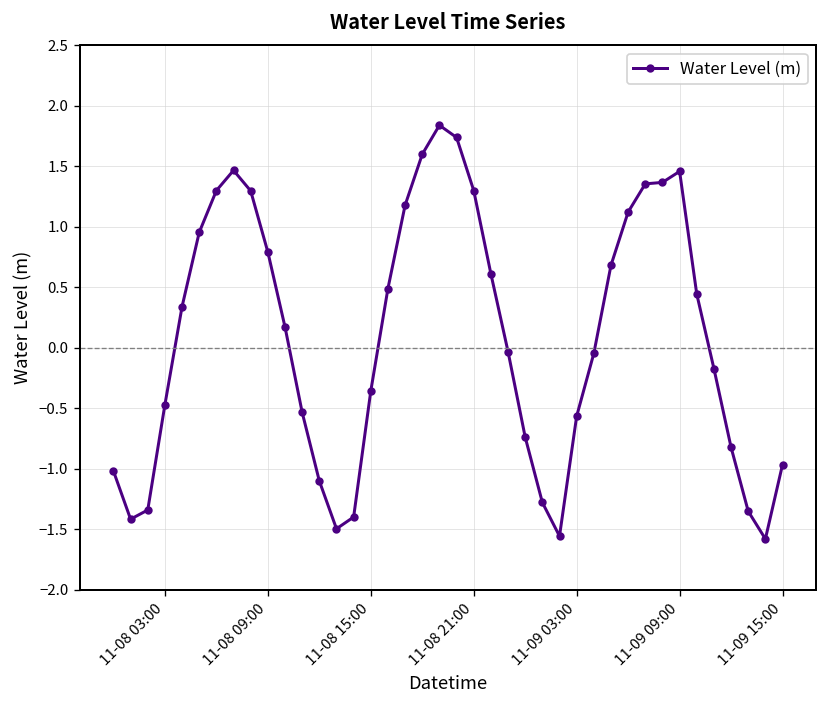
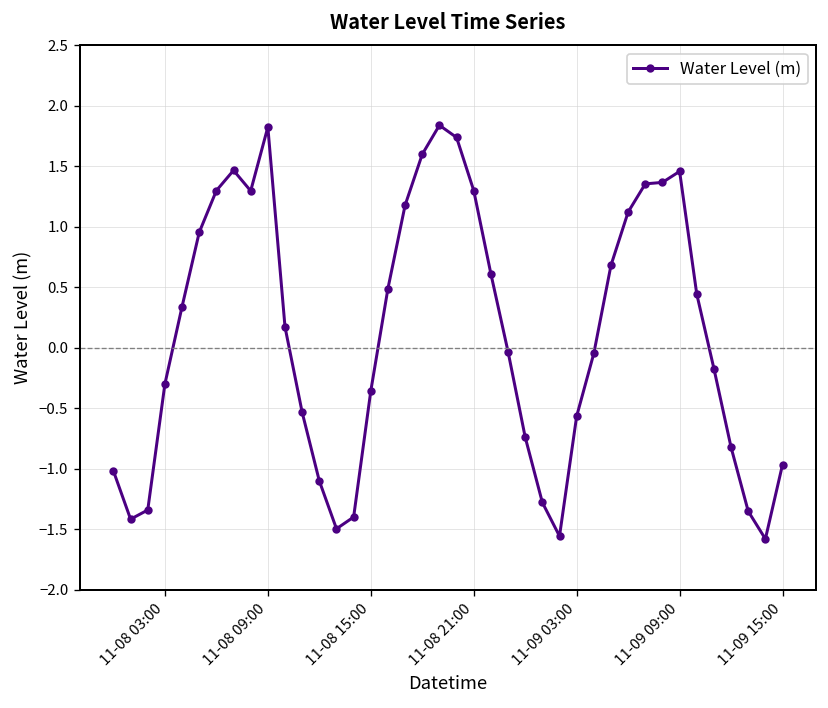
  {
-   "11-08 03:00": -0.47,
-   "11-08 09:00": 0.79,
+   "11-08 03:00": -0.30,
+   "11-08 09:00": 1.83,
    "11-08 15:00": -0.36,
    "11-08 21:00": 1.30,
    "11-09 03:00": -0.56,
    "11-09 09:00": 1.46,
    "11-09 15:00": -0.96
  }
